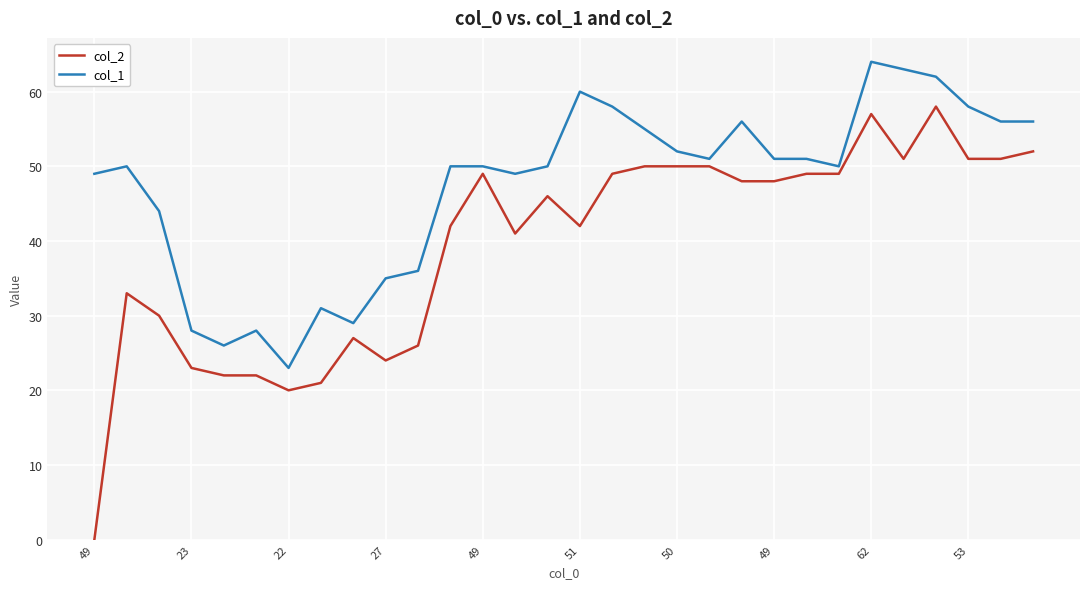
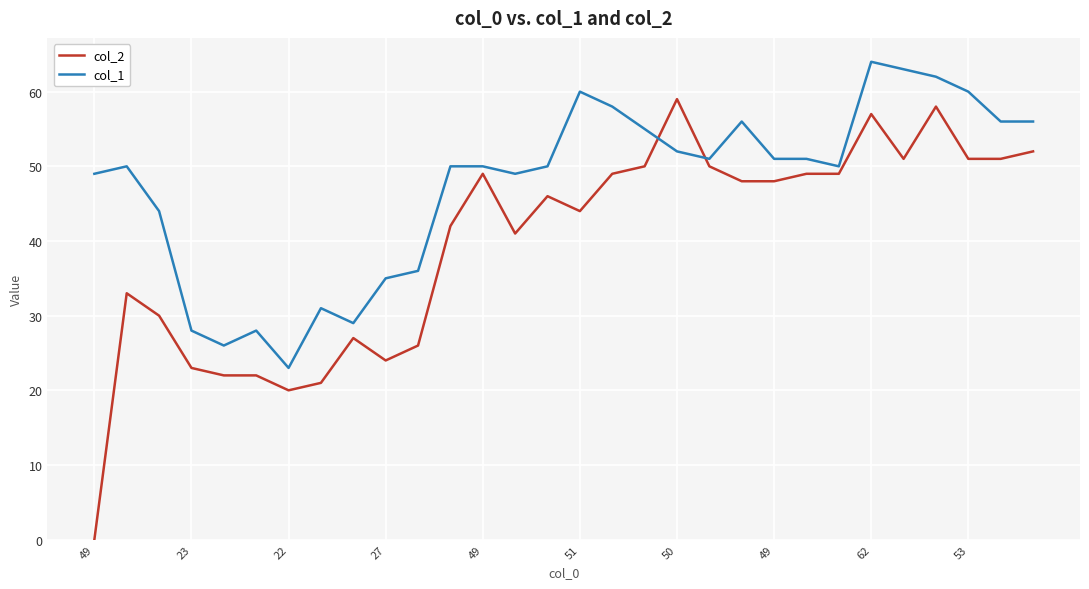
  {
    "col_2": {
      "27": 24,
-     "51": 42,
-     "50": 50,
+     "51": 44,
+     "50": 59,
      "62": 57,
      "53": 51
    },
    "col_1": {
      "27": 35,
      "51": 60,
      "50": 52,
      "62": 64,
-     "53": 58
+     "53": 60
    }
  }
